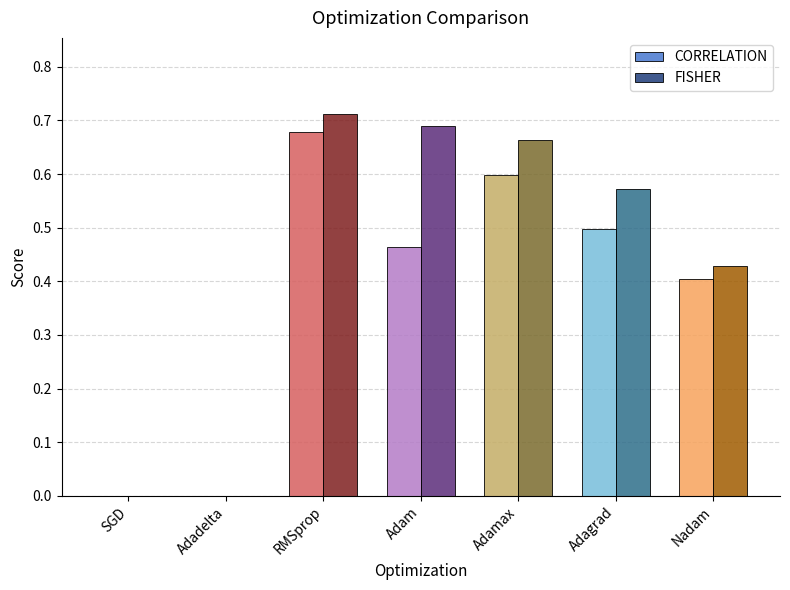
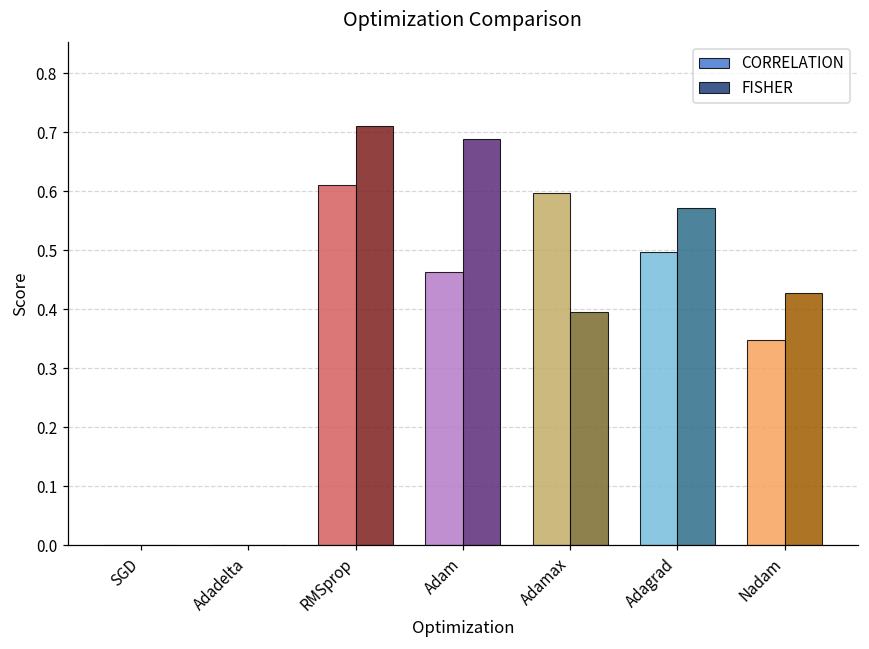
  {
    "CORRELATION": {
-     "RMSprop": 0.68,
+     "RMSprop": 0.61,
      "Adam": 0.46,
      "Adamax": 0.60,
      "Adagrad": 0.50,
-     "Nadam": 0.40
+     "Nadam": 0.35
    },
    "FISHER": {
      "RMSprop": 0.71,
      "Adam": 0.69,
-     "Adamax": 0.66,
+     "Adamax": 0.40,
      "Adagrad": 0.57,
      "Nadam": 0.43
    }
  }
